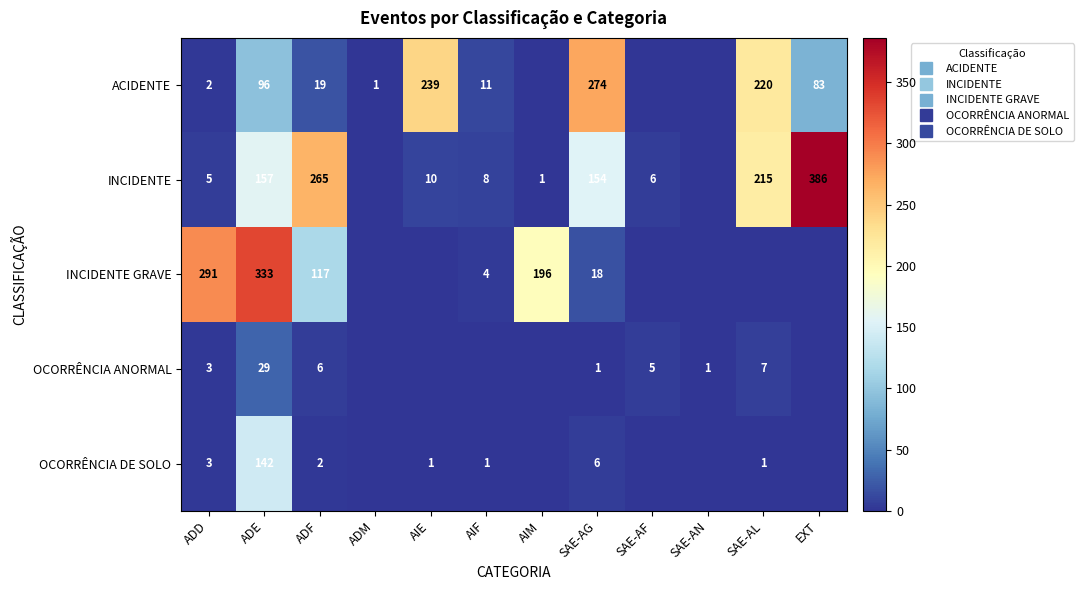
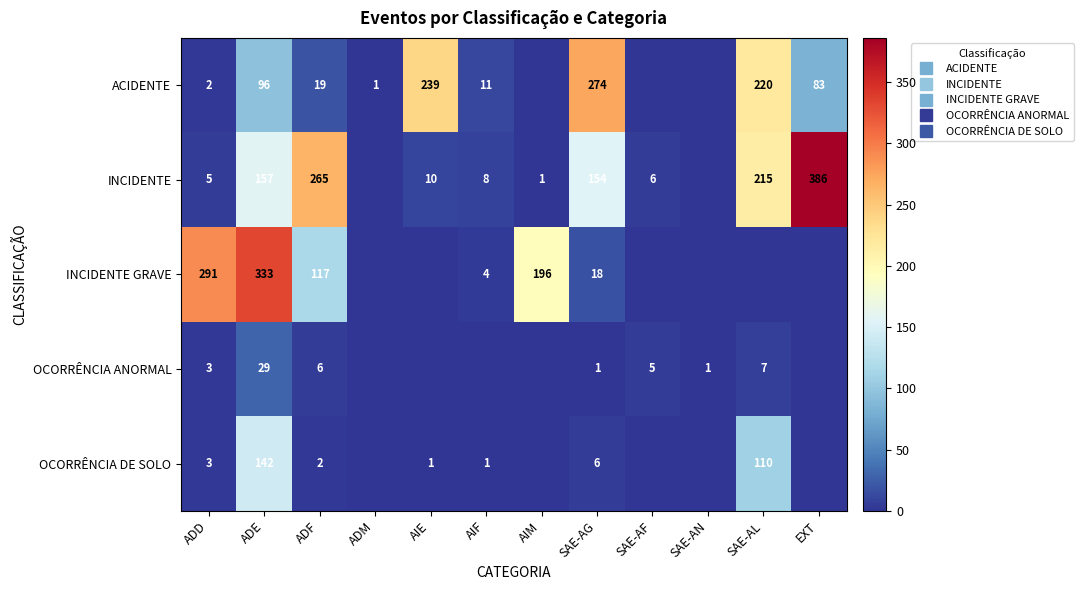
  {
    "ACIDENTE": {
      "ADD": 2,
      "ADE": 96,
      "ADF": 19,
      "ADM": 1,
      "AIE": 239,
      "AIF": 11,
      "SAE-AG": 274,
      "SAE-AL": 220,
      "EXT": 83
    },
    "INCIDENTE": {
      "ADD": 5,
      "ADF": 265,
      "AIE": 10,
      "AIF": 8,
      "AIM": 1,
      "SAE-AF": 6,
      "SAE-AL": 215,
      "EXT": 386
    },
    "INCIDENTE GRAVE": {
      "ADD": 291,
      "ADE": 333,
      "ADF": 117,
      "AIF": 4,
      "AIM": 196,
      "SAE-AG": 18
    },
    "OCORRÊNCIA ANORMAL": {
      "ADD": 3,
      "ADE": 29,
      "ADF": 6,
      "SAE-AG": 1,
      "SAE-AF": 5,
      "SAE-AN": 1,
      "SAE-AL": 7
    },
    "OCORRÊNCIA DE SOLO": {
      "ADD": 3,
      "ADE": 142,
      "ADF": 2,
      "AIE": 1,
      "AIF": 1,
      "SAE-AG": 6,
-     "SAE-AL": 1
+     "SAE-AL": 110
    }
  }
